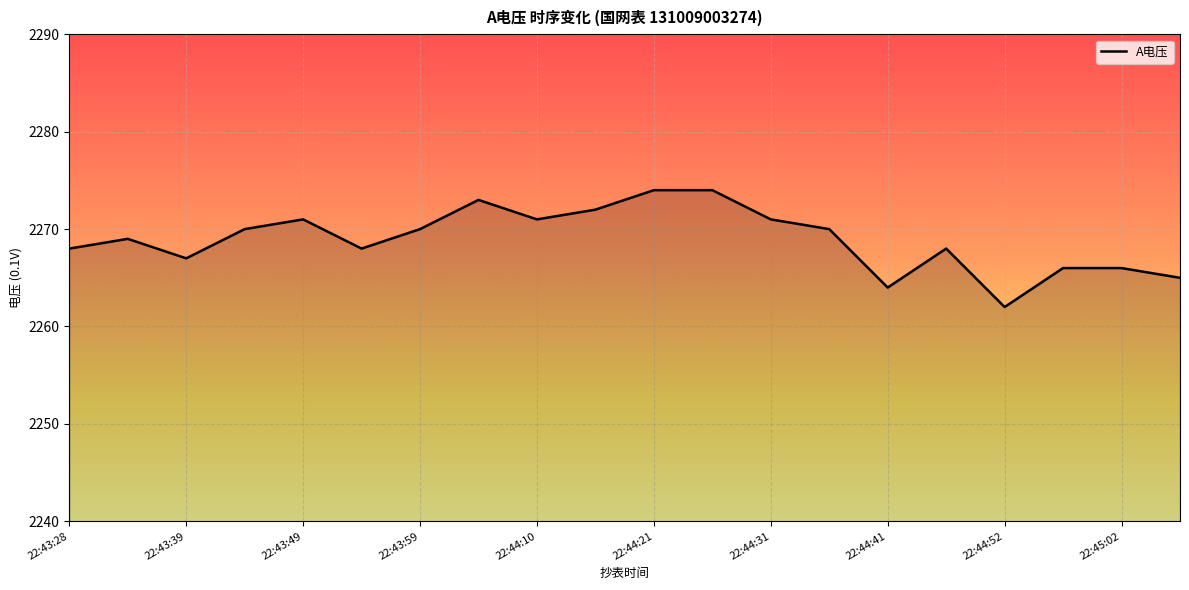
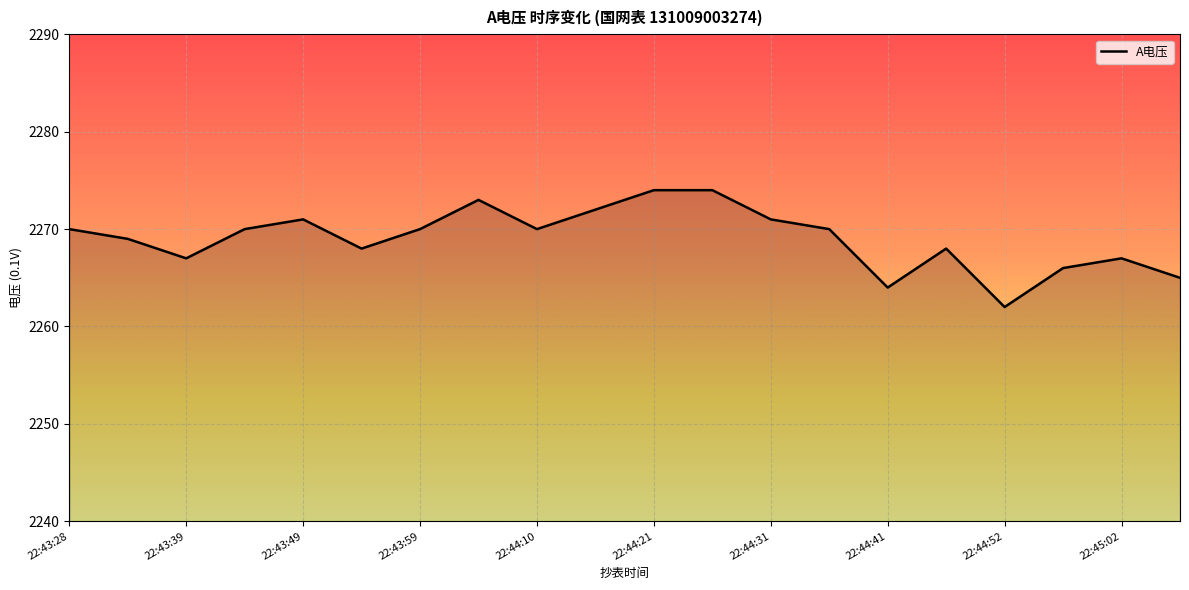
  {
-   "22:43:28": 2268,
+   "22:43:28": 2270,
    "22:43:39": 2267,
    "22:43:49": 2271,
    "22:43:59": 2270,
-   "22:44:10": 2271,
+   "22:44:10": 2270,
    "22:44:21": 2274,
    "22:44:31": 2271,
    "22:44:41": 2264,
    "22:44:52": 2262,
-   "22:45:02": 2266
+   "22:45:02": 2267
  }
